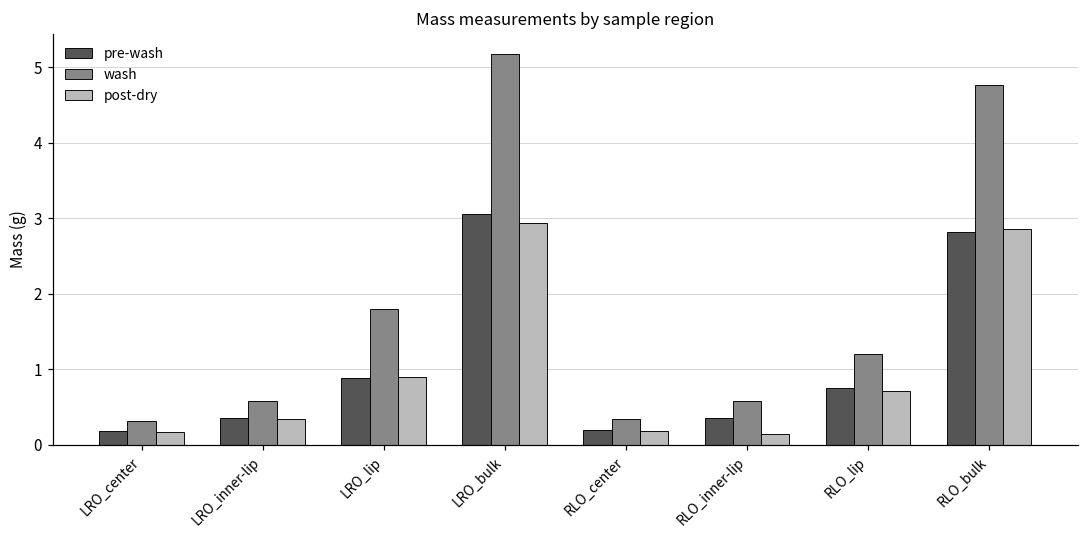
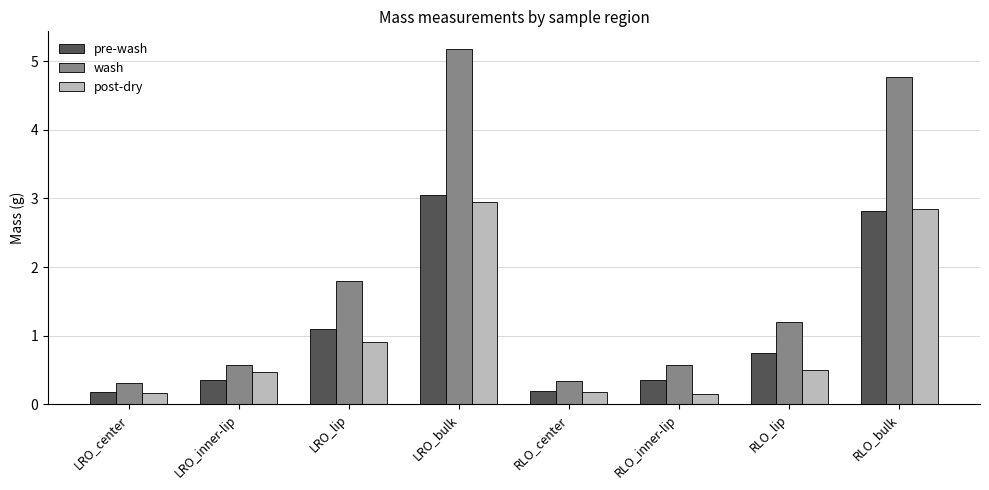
  {
    "pre-wash": {
      "LRO_center": 0.2,
      "LRO_inner-lip": 0.4,
-     "LRO_lip": 0.9,
+     "LRO_lip": 1.1,
      "LRO_bulk": 3.1,
      "RLO_center": 0.2,
      "RLO_inner-lip": 0.3,
      "RLO_lip": 0.7,
      "RLO_bulk": 2.8
    },
    "wash": {
      "LRO_center": 0.3,
      "LRO_inner-lip": 0.6,
      "LRO_lip": 1.8,
      "LRO_bulk": 5.2,
      "RLO_center": 0.3,
      "RLO_inner-lip": 0.6,
      "RLO_lip": 1.2,
      "RLO_bulk": 4.8
    },
    "post-dry": {
      "LRO_center": 0.2,
-     "LRO_inner-lip": 0.3,
+     "LRO_inner-lip": 0.5,
      "LRO_lip": 0.9,
      "LRO_bulk": 2.9,
      "RLO_center": 0.2,
      "RLO_inner-lip": 0.1,
-     "RLO_lip": 0.7,
+     "RLO_lip": 0.5,
      "RLO_bulk": 2.9
    }
  }
